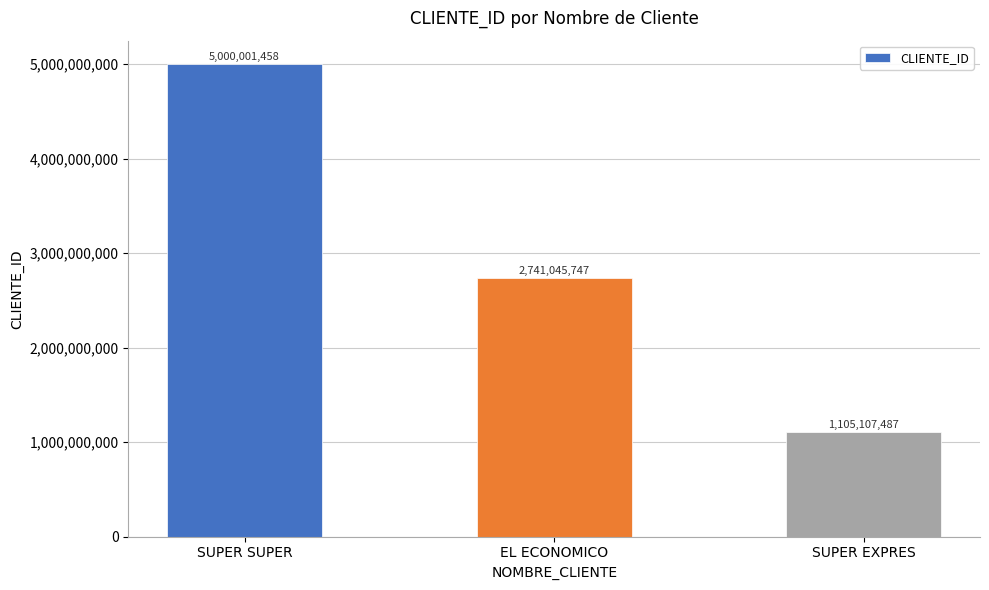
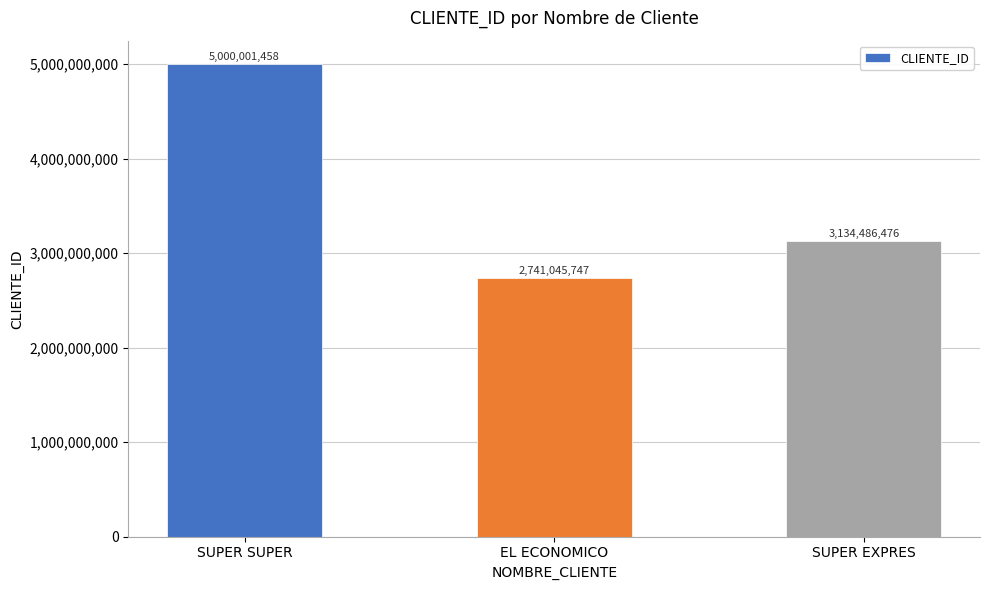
  {
    "SUPER SUPER": "5,000,001,458",
    "EL ECONOMICO": "2,741,045,747",
-   "SUPER EXPRES": "1,105,107,487"
+   "SUPER EXPRES": "3,134,486,476"
  }
